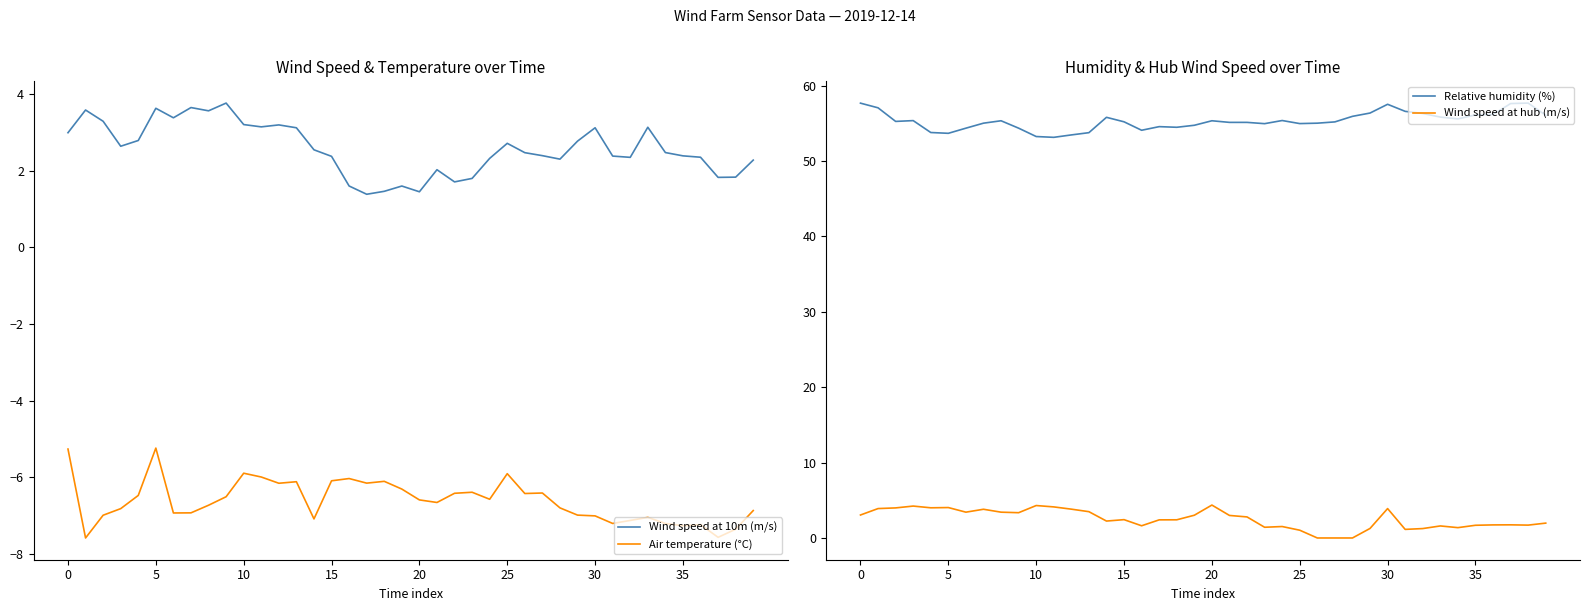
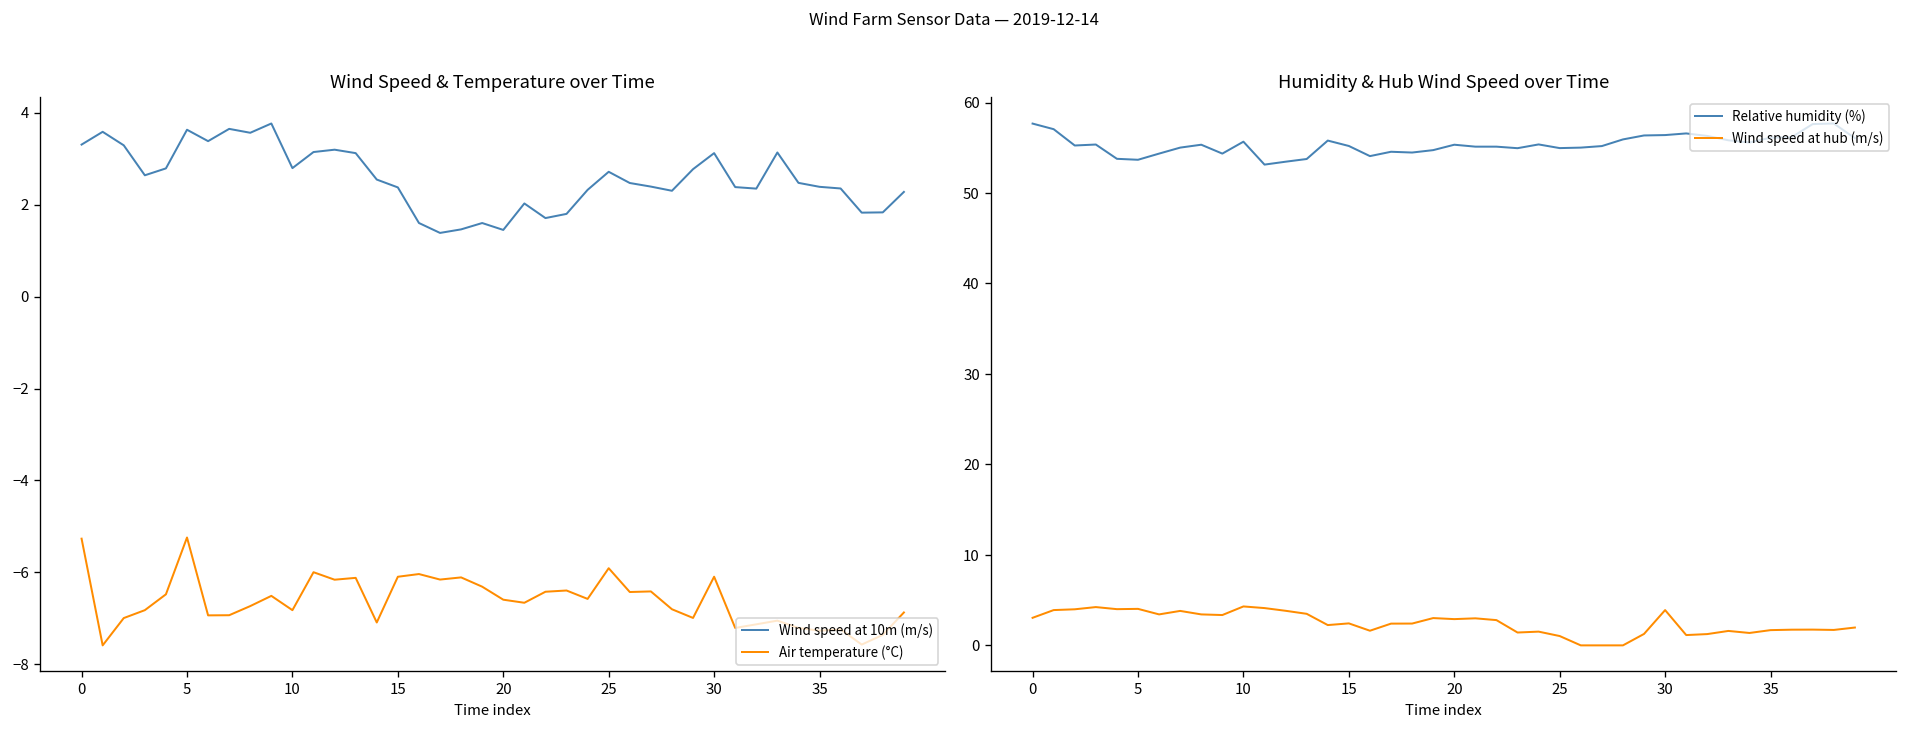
  {
    "Wind Speed & Temperature over Time": {
      "Wind speed at 10m (m/s)": {
-       "0": 3.0,
+       "0": 3.3,
        "5": 3.6,
-       "10": 3.2,
+       "10": 2.8,
        "15": 2.4,
        "20": 1.5,
        "25": 2.7,
        "30": 3.1,
        "35": 2.4
      },
      "Air temperature (°C)": {
        "0": -5.3,
        "5": -5.2,
-       "10": -5.9,
+       "10": -6.8,
        "15": -6.1,
        "20": -6.6,
        "25": -5.9,
-       "30": -7.0
+       "30": -6.1
      }
    },
    "Humidity & Hub Wind Speed over Time": {
      "Relative humidity (%)": {
        "0": 58,
        "5": 54,
-       "10": 53,
+       "10": 56,
        "15": 55,
        "20": 55,
        "25": 55,
-       "30": 58
+       "30": 56
      },
      "Wind speed at hub (m/s)": {
        "0": 3,
        "5": 4,
        "10": 4,
        "15": 2,
-       "20": 4,
+       "20": 3,
        "25": 1,
        "30": 4,
        "35": 2
      }
    }
  }
